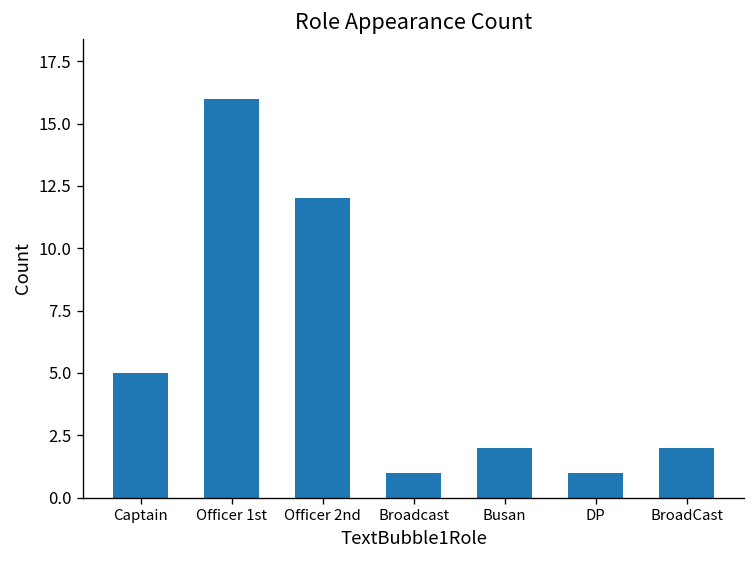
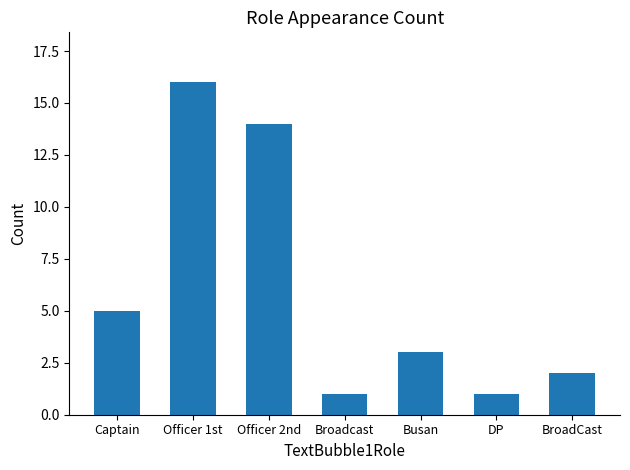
  {
    "Captain": 5,
    "Officer 1st": 16,
-   "Officer 2nd": 12,
+   "Officer 2nd": 14,
    "Broadcast": 1,
-   "Busan": 2,
+   "Busan": 3,
    "DP": 1,
    "BroadCast": 2
  }
